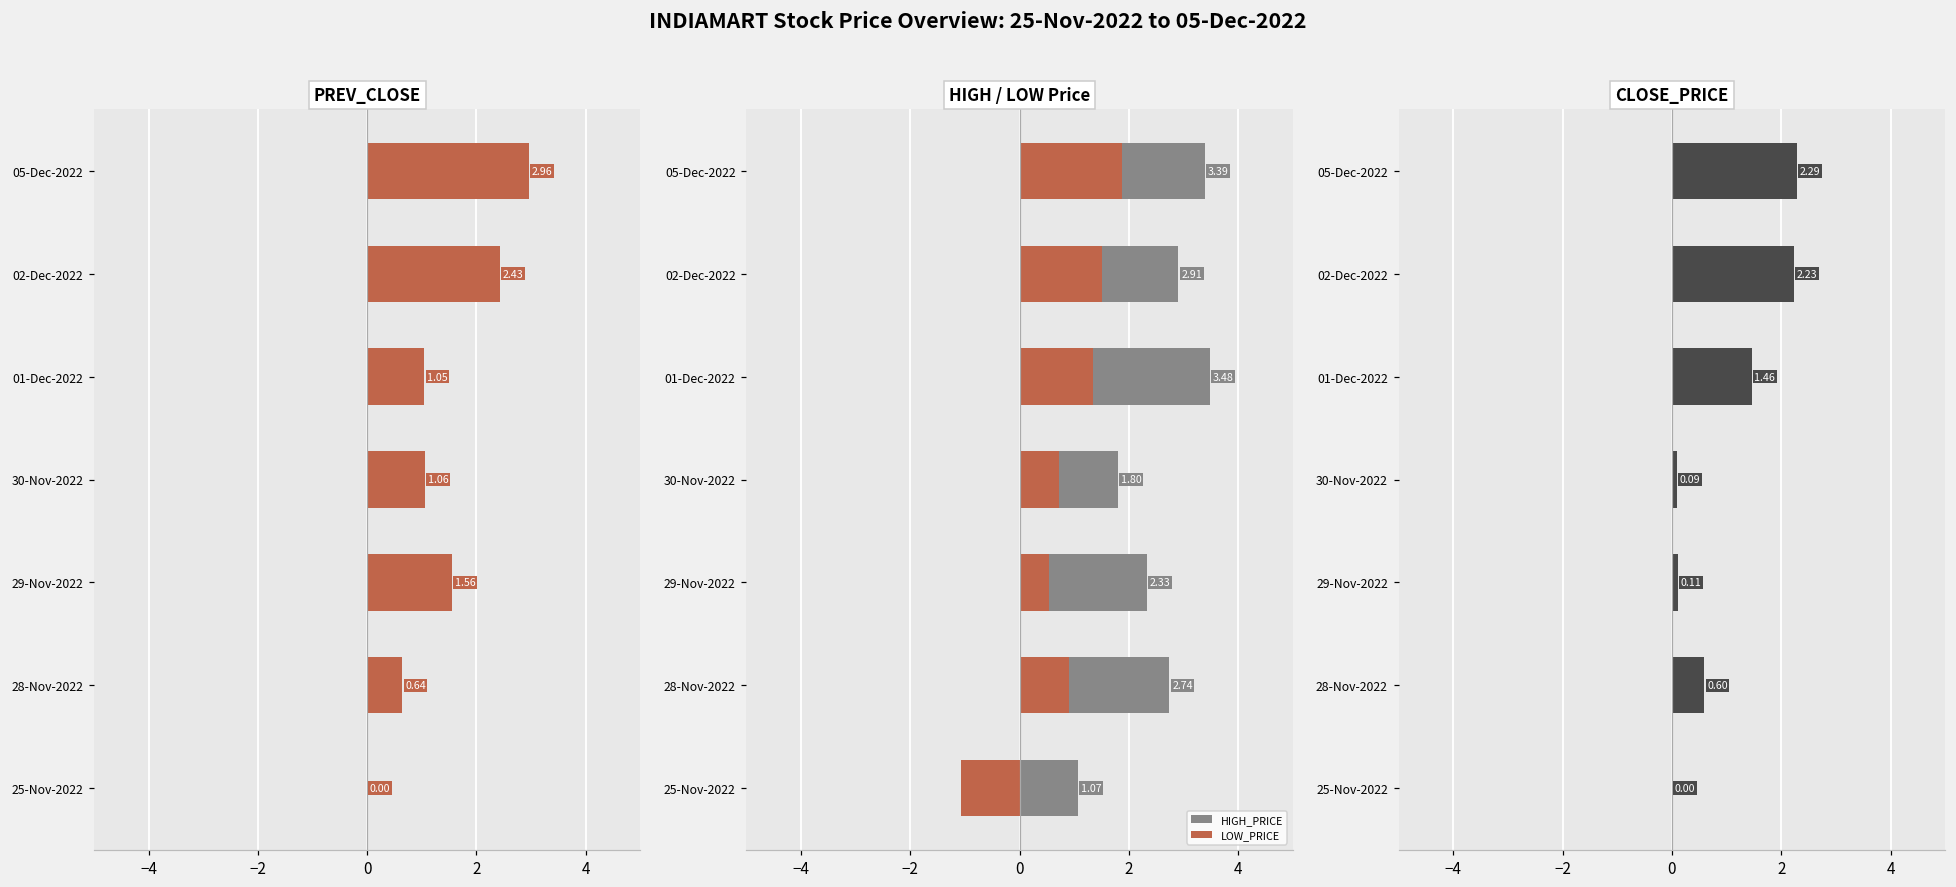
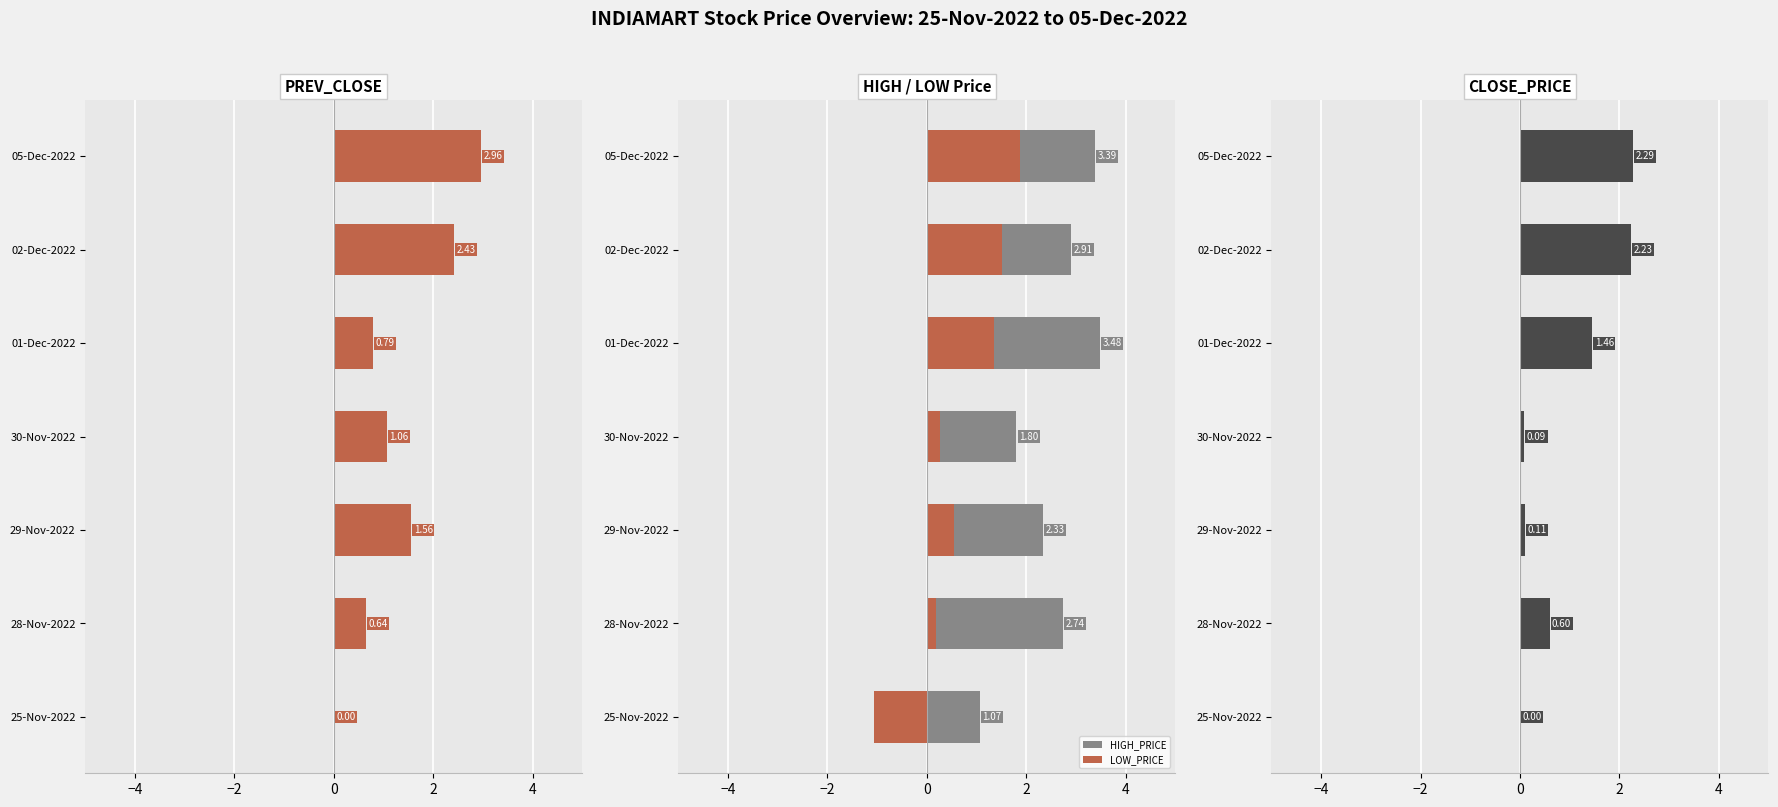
  {
    "PREV_CLOSE": {
-     "01-Dec-2022": 1.05
+     "01-Dec-2022": 0.79
    },
    "HIGH / LOW Price": {
      "LOW_PRICE": {
-       "30-Nov-2022": 0.7,
-       "28-Nov-2022": 0.9,
+       "30-Nov-2022": 0.3,
+       "28-Nov-2022": 0.2,
        "25-Nov-2022": -1.1
      }
    }
  }
